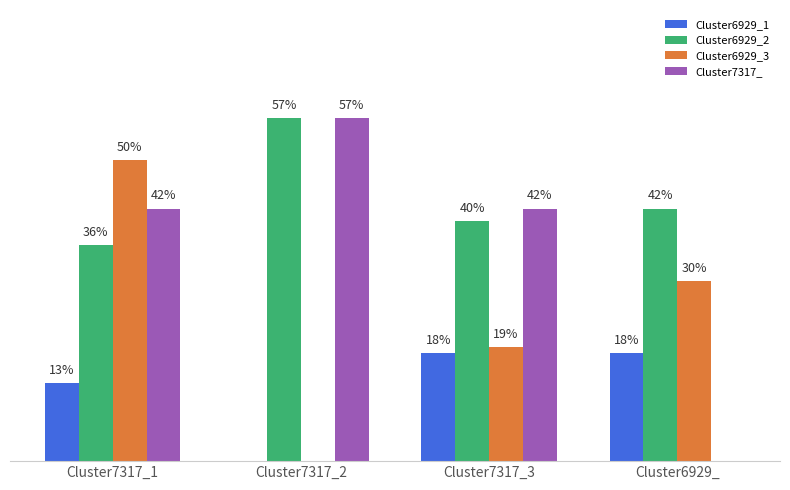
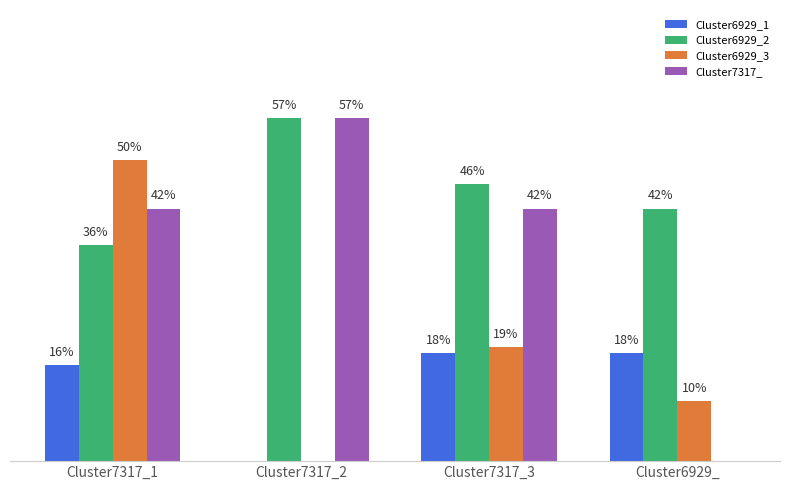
  {
    "Cluster6929_1": {
-     "Cluster7317_1": "13%",
+     "Cluster7317_1": "16%",
      "Cluster7317_3": "18%",
      "Cluster6929_": "18%"
    },
    "Cluster6929_2": {
      "Cluster7317_1": "36%",
      "Cluster7317_2": "57%",
-     "Cluster7317_3": "40%",
+     "Cluster7317_3": "46%",
      "Cluster6929_": "42%"
    },
    "Cluster6929_3": {
      "Cluster7317_1": "50%",
      "Cluster7317_3": "19%",
-     "Cluster6929_": "30%"
+     "Cluster6929_": "10%"
    },
    "Cluster7317_": {
      "Cluster7317_1": "42%",
      "Cluster7317_2": "57%",
      "Cluster7317_3": "42%"
    }
  }
